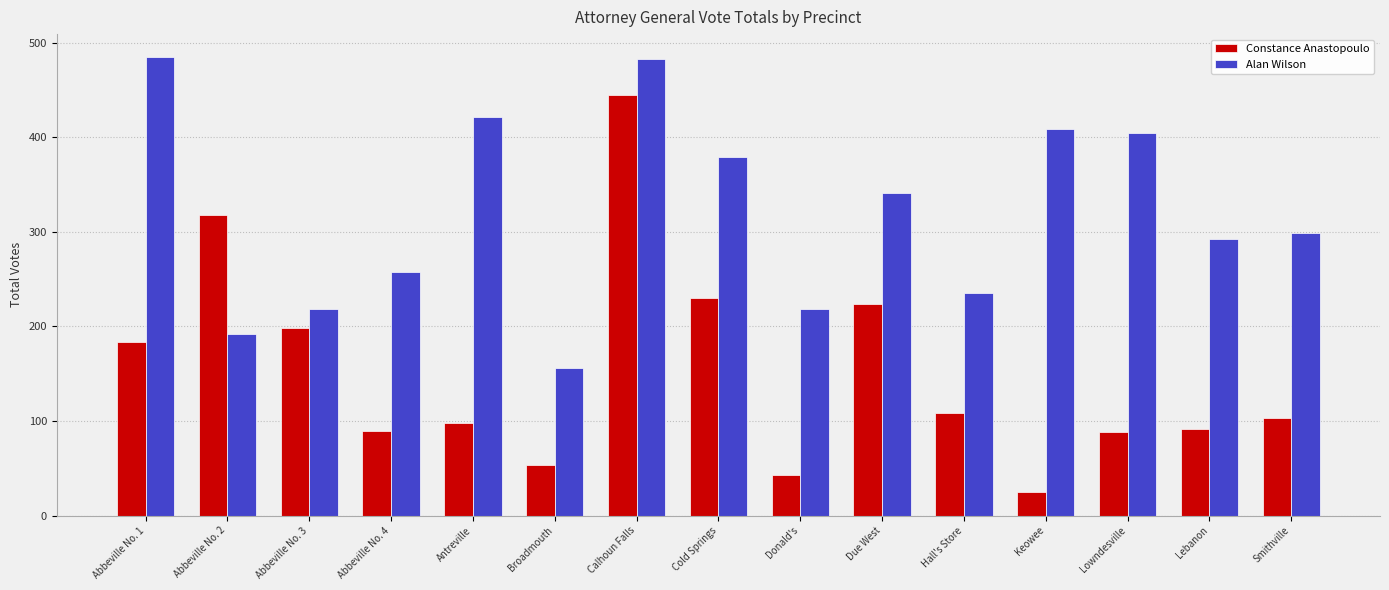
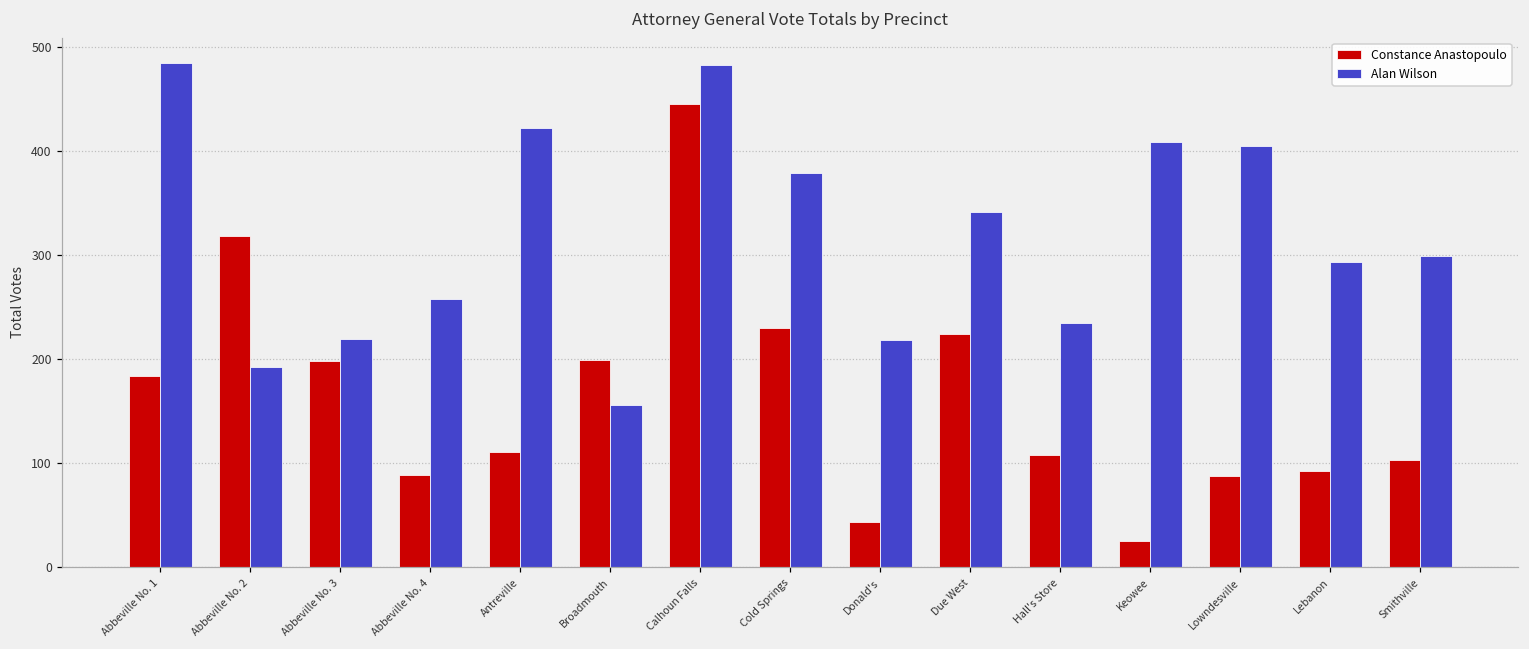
  {
    "Constance Anastopoulo": {
      "Abbeville No. 1": 180,
      "Abbeville No. 2": 320,
      "Abbeville No. 3": 200,
      "Abbeville No. 4": 90,
-     "Antreville": 100,
-     "Broadmouth": 50,
+     "Antreville": 110,
+     "Broadmouth": 200,
      "Calhoun Falls": 450,
      "Cold Springs": 230,
      "Donald's": 40,
      "Due West": 220,
      "Hall's Store": 110,
      "Keowee": 30,
      "Lowndesville": 90,
      "Lebanon": 90,
      "Smithville": 100
    },
    "Alan Wilson": {
      "Abbeville No. 1": 490,
      "Abbeville No. 2": 190,
      "Abbeville No. 3": 220,
      "Abbeville No. 4": 260,
      "Antreville": 420,
      "Broadmouth": 160,
      "Calhoun Falls": 480,
      "Cold Springs": 380,
      "Donald's": 220,
      "Due West": 340,
      "Hall's Store": 240,
      "Keowee": 410,
      "Lowndesville": 410,
      "Lebanon": 290,
      "Smithville": 300
    }
  }
